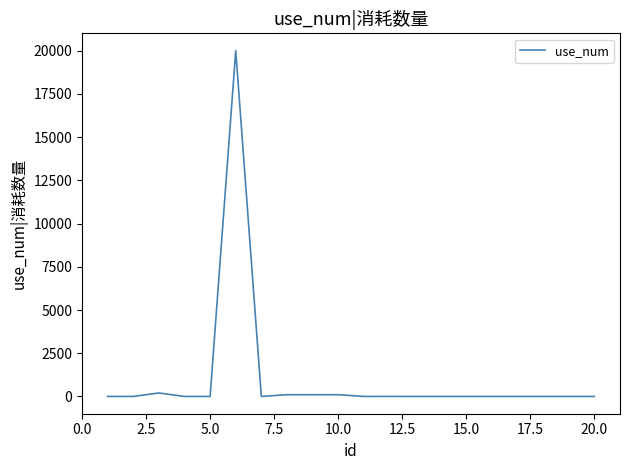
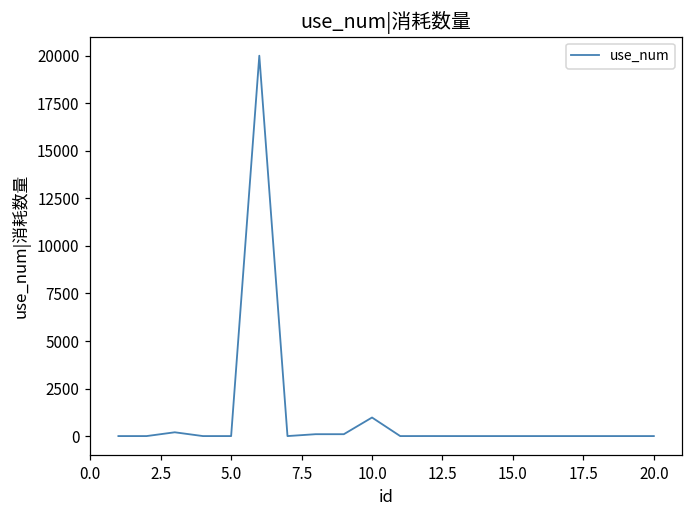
  {
    "5.0": 0,
-   "10.0": 100,
+   "10.0": 1000,
    "15.0": 0,
    "20.0": 0
  }
